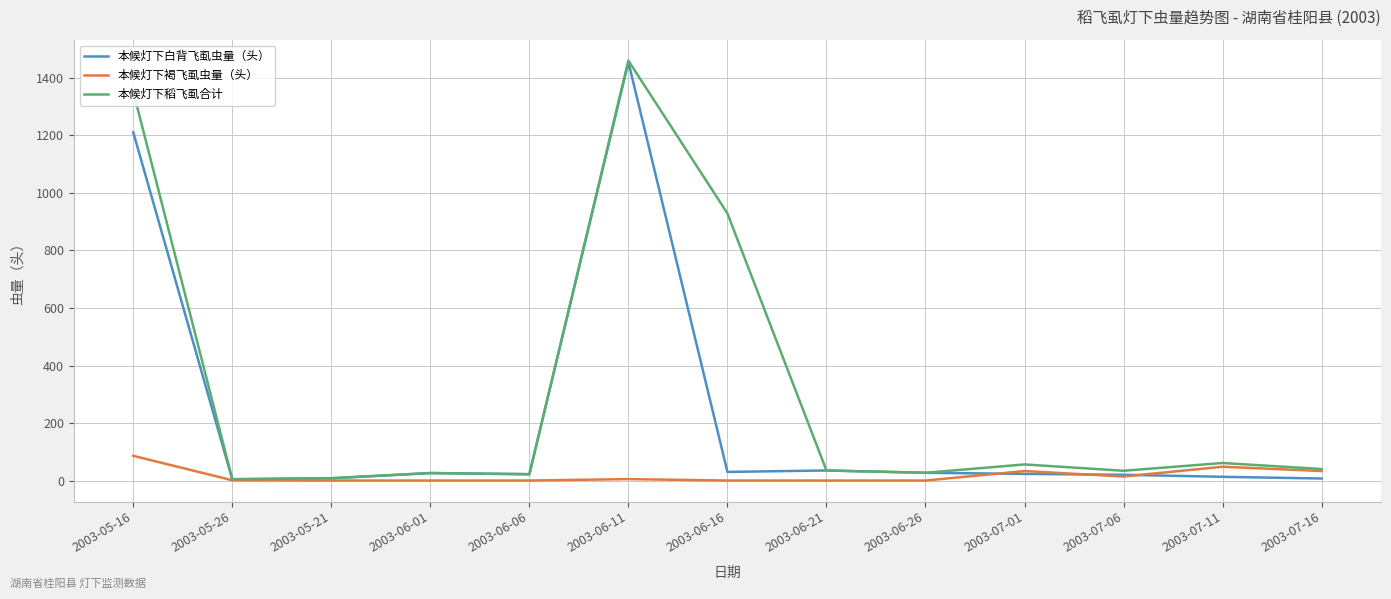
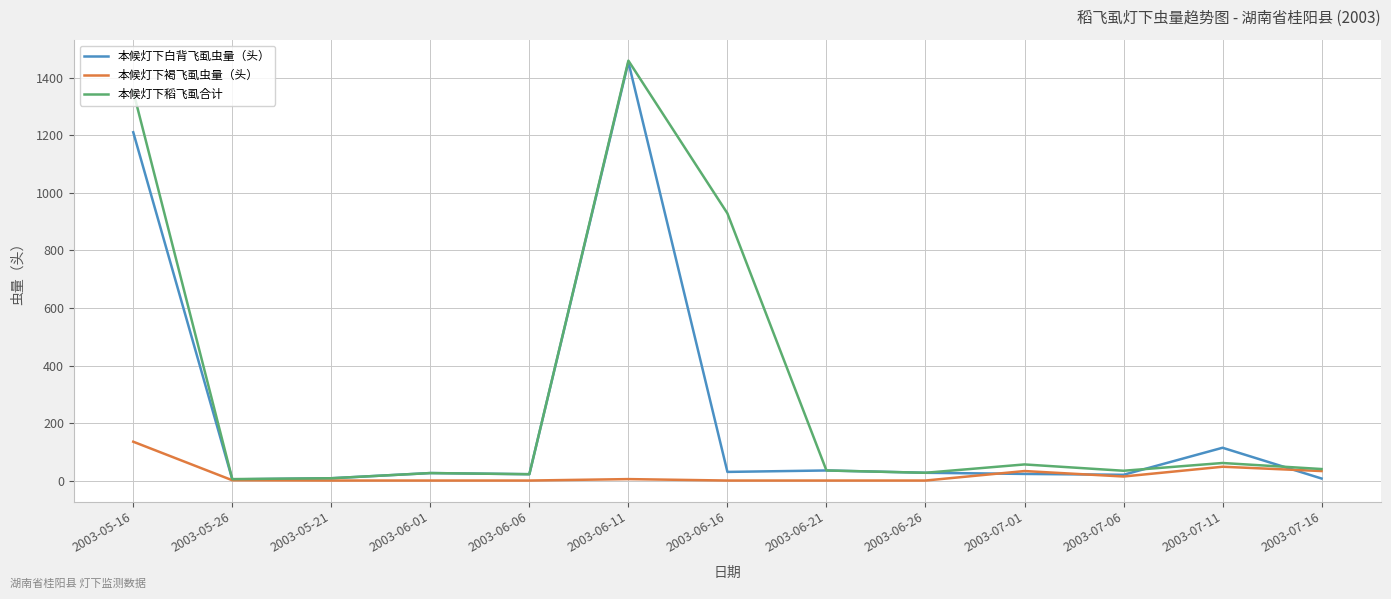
  {
    "本候灯下白背飞虱虫量（头）": {
      "2003-05-16": 1210,
      "2003-06-16": 30,
      "2003-07-01": 20,
-     "2003-07-11": 10,
+     "2003-07-11": 110,
      "2003-07-16": 10
    },
    "本候灯下褐飞虱虫量（头）": {
-     "2003-05-16": 90,
+     "2003-05-16": 140,
      "2003-06-01": 0,
      "2003-06-06": 0,
      "2003-06-11": 10,
      "2003-06-16": 0,
      "2003-06-21": 0,
      "2003-06-26": 0,
      "2003-07-01": 30,
      "2003-07-11": 50
    },
    "本候灯下稻飞虱合计": {
      "2003-06-16": 930,
      "2003-07-01": 60,
      "2003-07-06": 30,
      "2003-07-11": 60
    }
  }
